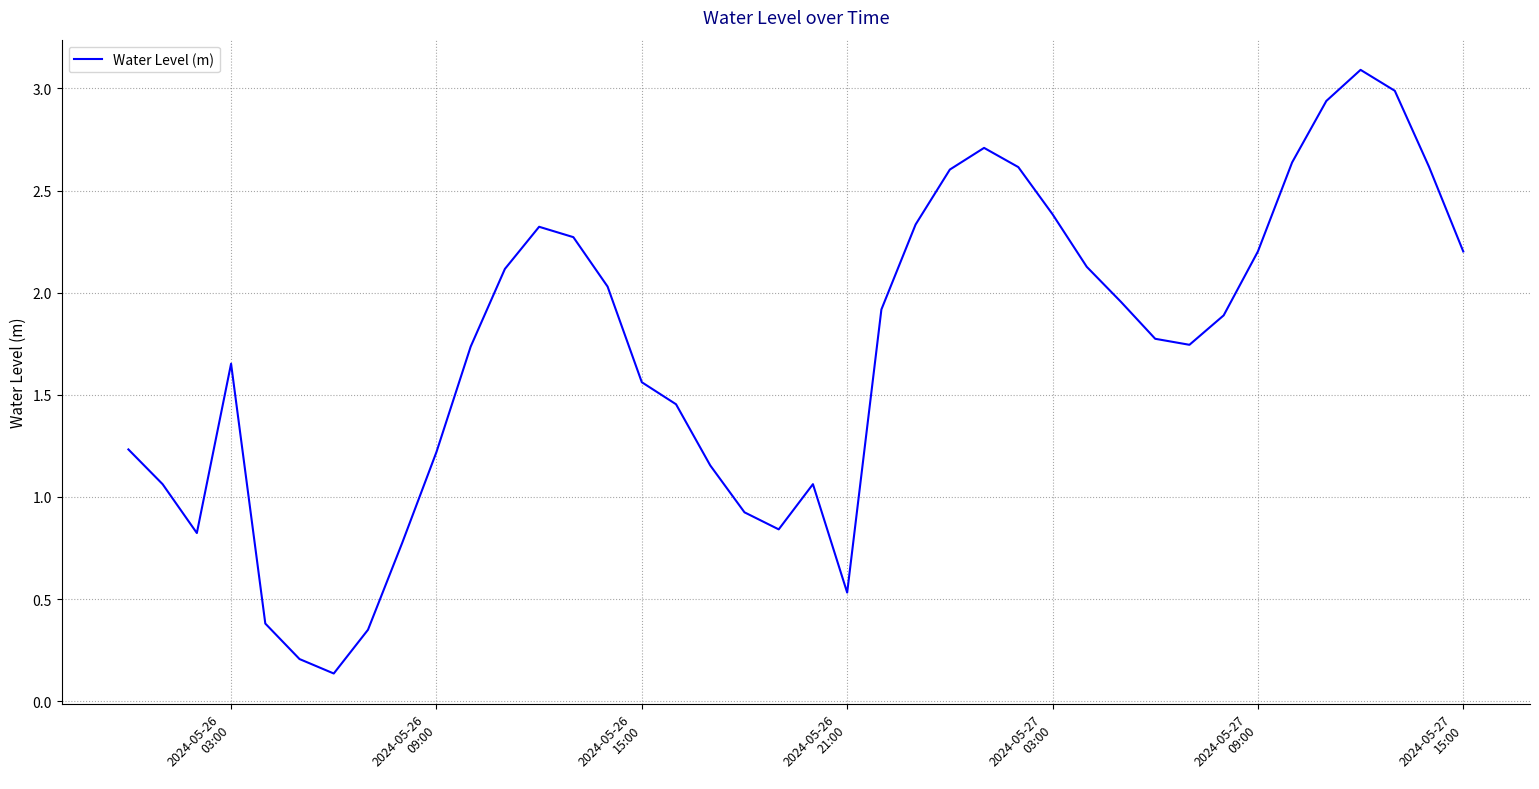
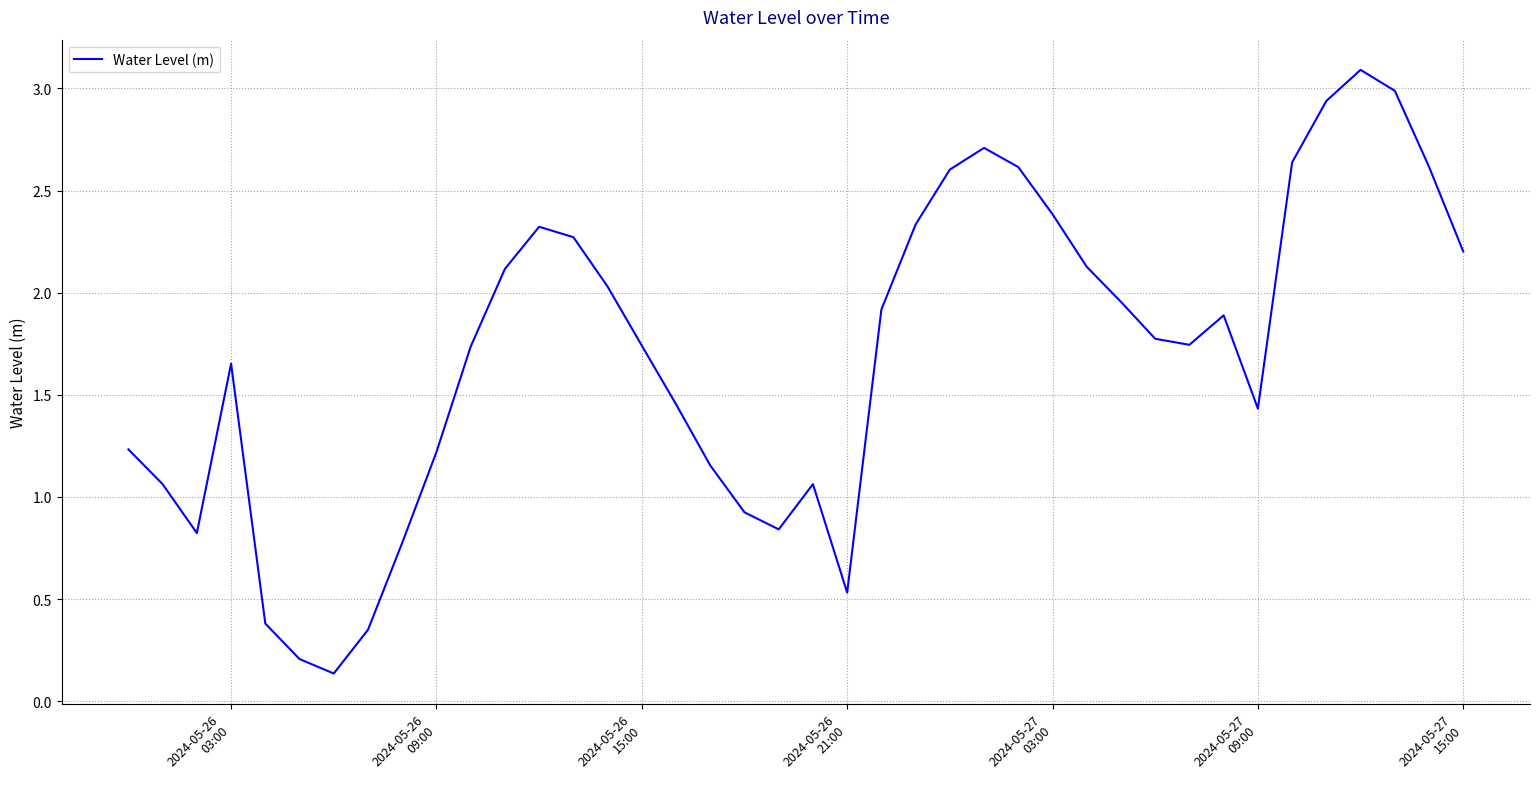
  {
    "2024-05-26 03:00": 1.65,
    "2024-05-26 09:00": 1.22,
-   "2024-05-26 15:00": 1.56,
+   "2024-05-26 15:00": 1.74,
    "2024-05-26 21:00": 0.53,
    "2024-05-27 03:00": 2.38,
-   "2024-05-27 09:00": 2.20,
+   "2024-05-27 09:00": 1.43,
    "2024-05-27 15:00": 2.20
  }
